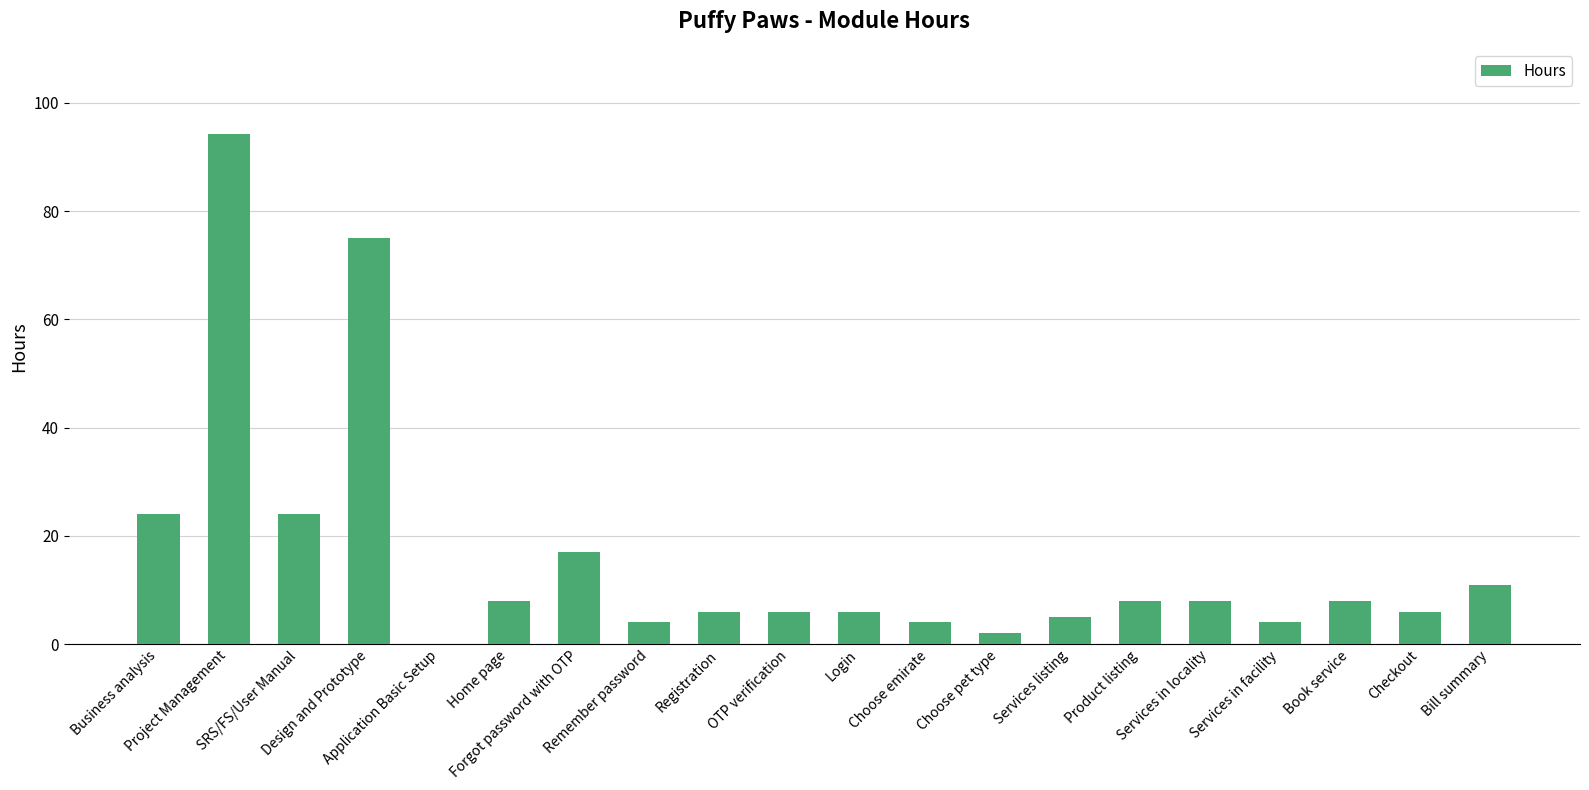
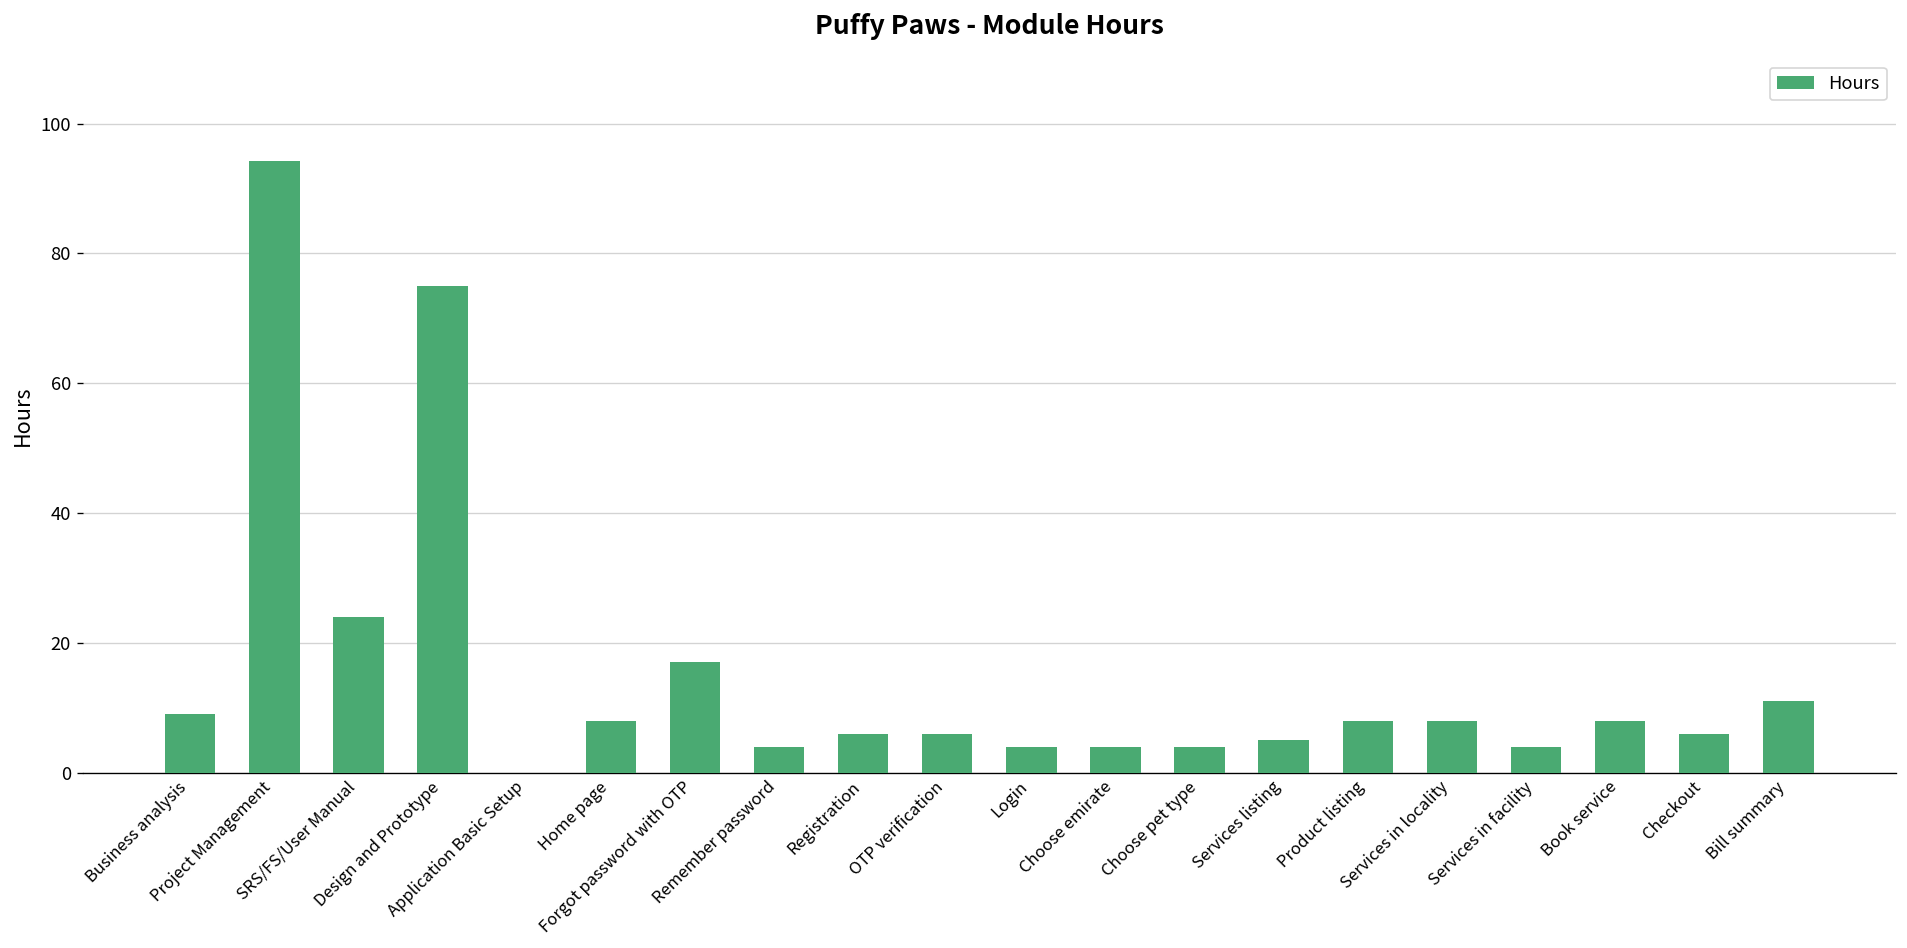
  {
-   "Business analysis": 24,
+   "Business analysis": 9,
    "Project Management": 94,
    "SRS/FS/User Manual": 24,
    "Design and Prototype": 75,
    "Application Basic Setup": 0,
    "Home page": 8,
    "Forgot password with OTP": 17,
    "Remember password": 4,
    "Registration": 6,
    "OTP verification": 6,
-   "Login": 6,
+   "Login": 4,
    "Choose emirate": 4,
-   "Choose pet type": 2,
+   "Choose pet type": 4,
    "Services listing": 5,
    "Product listing": 8,
    "Services in locality": 8,
    "Services in facility": 4,
    "Book service": 8,
    "Checkout": 6,
    "Bill summary": 11
  }
